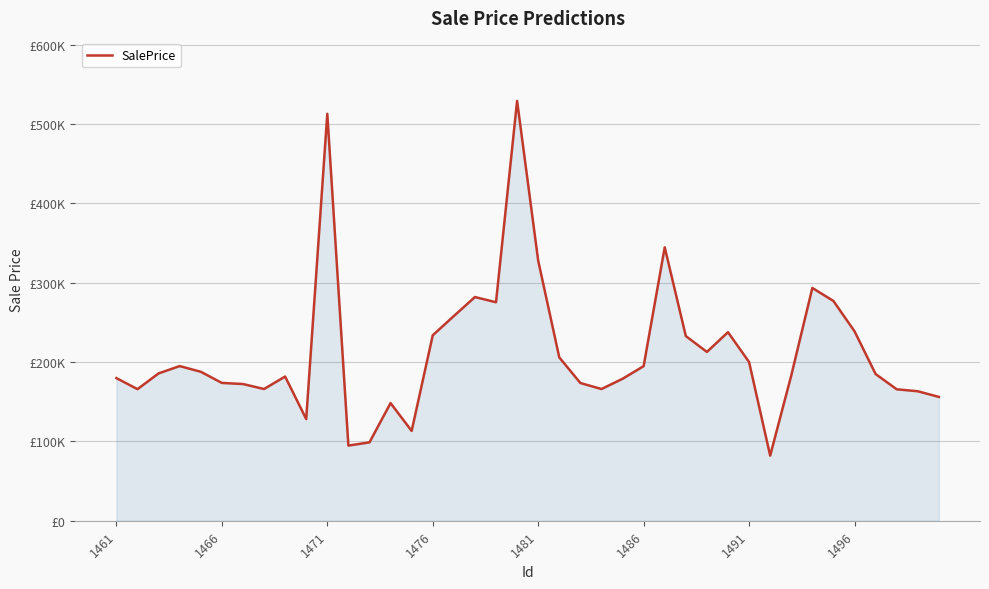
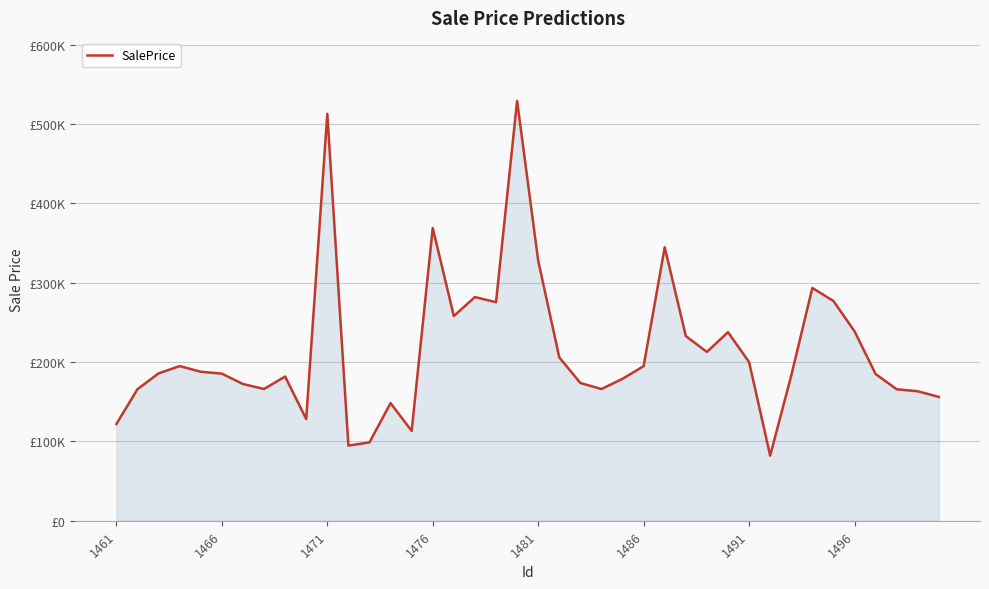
  {
-   "1461": "£180000",
-   "1466": "£170000",
+   "1461": "£120000",
+   "1466": "£190000",
    "1471": "£510000",
-   "1476": "£230000",
+   "1476": "£370000",
    "1481": "£330000",
    "1486": "£190000",
    "1491": "£200000",
    "1496": "£240000"
  }
